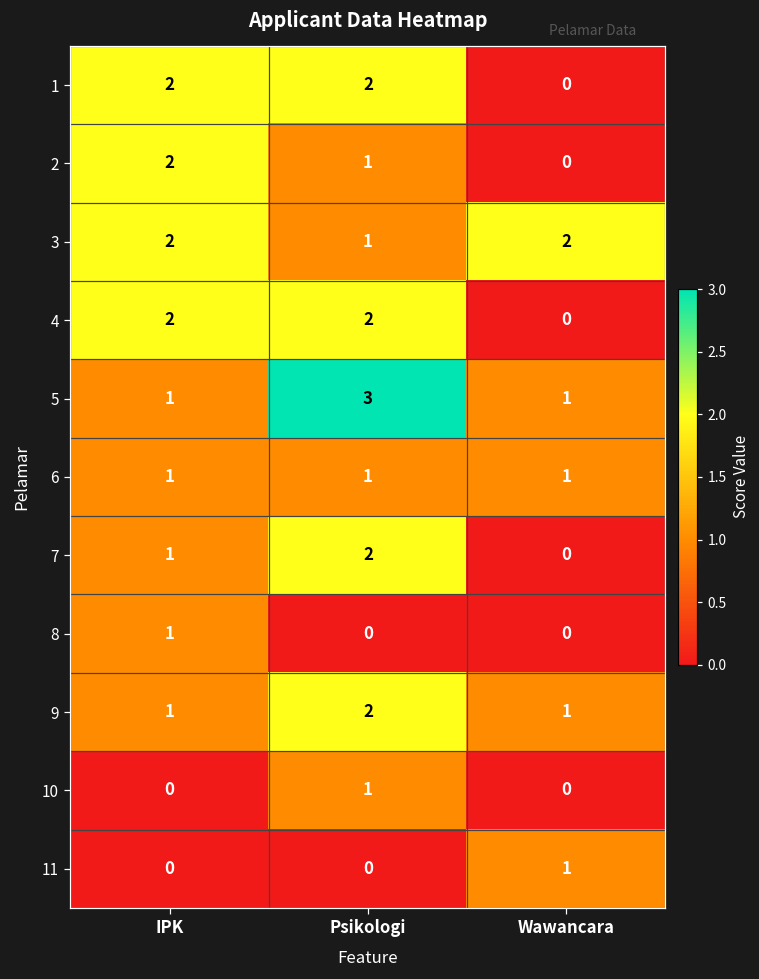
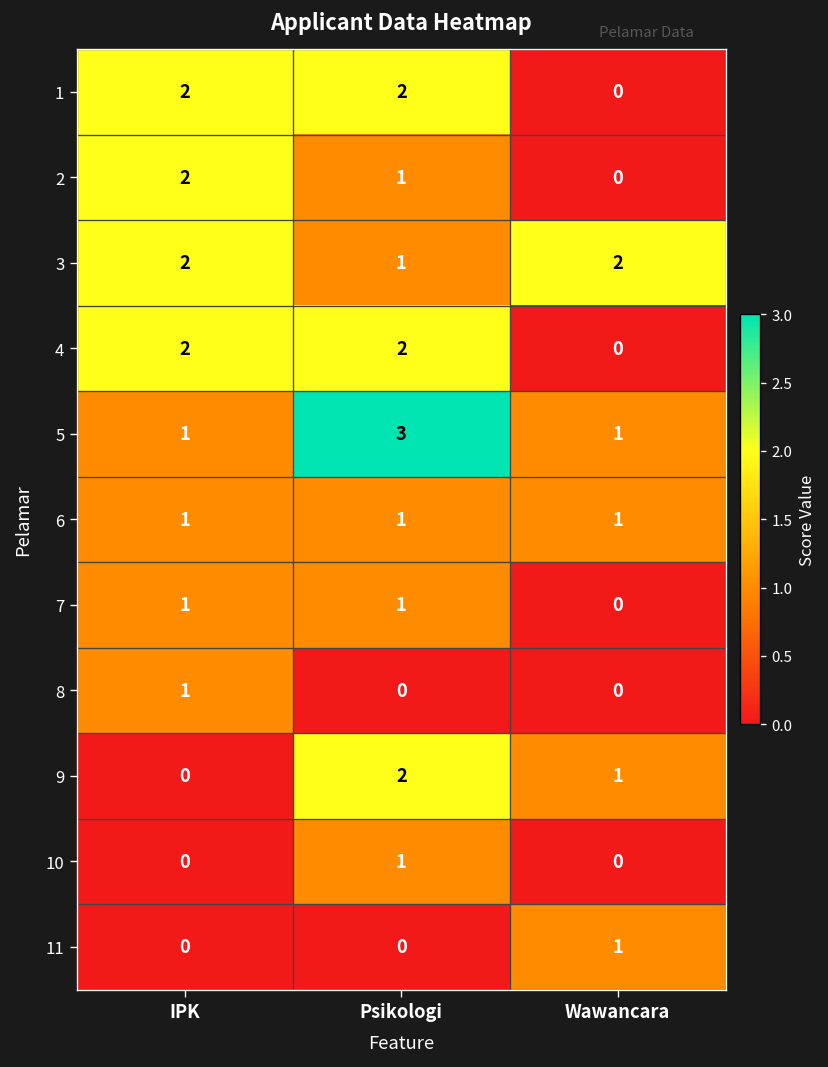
  {
    "1": {
      "IPK": 2,
      "Psikologi": 2,
      "Wawancara": 0
    },
    "2": {
      "IPK": 2,
      "Psikologi": 1,
      "Wawancara": 0
    },
    "3": {
      "IPK": 2,
      "Psikologi": 1,
      "Wawancara": 2
    },
    "4": {
      "IPK": 2,
      "Psikologi": 2,
      "Wawancara": 0
    },
    "5": {
      "IPK": 1,
      "Psikologi": 3,
      "Wawancara": 1
    },
    "6": {
      "IPK": 1,
      "Psikologi": 1,
      "Wawancara": 1
    },
    "7": {
      "IPK": 1,
-     "Psikologi": 2,
+     "Psikologi": 1,
      "Wawancara": 0
    },
    "8": {
      "IPK": 1,
      "Psikologi": 0,
      "Wawancara": 0
    },
    "9": {
-     "IPK": 1,
+     "IPK": 0,
      "Psikologi": 2,
      "Wawancara": 1
    },
    "10": {
      "IPK": 0,
      "Psikologi": 1,
      "Wawancara": 0
    },
    "11": {
      "IPK": 0,
      "Psikologi": 0,
      "Wawancara": 1
    }
  }
